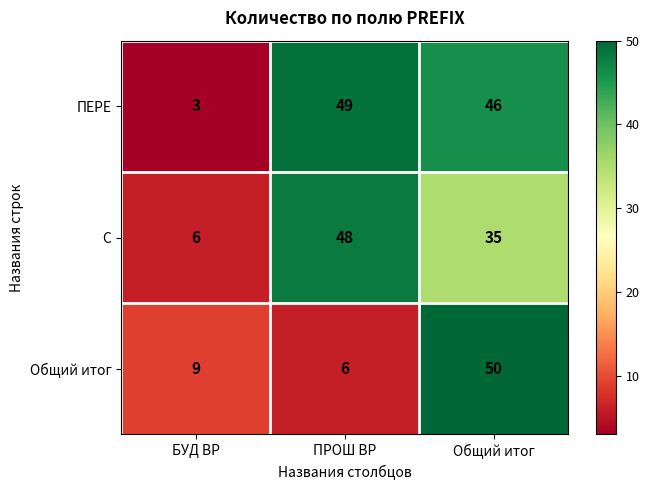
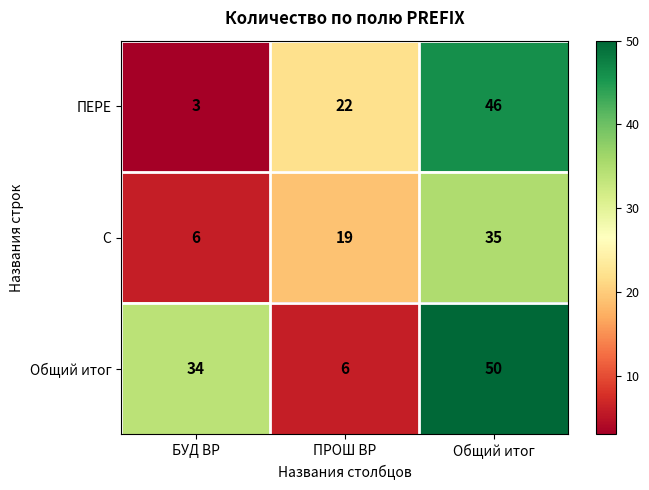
  {
    "ПЕРЕ": {
      "БУД ВР": 3,
-     "ПРОШ ВР": 49,
+     "ПРОШ ВР": 22,
      "Общий итог": 46
    },
    "С": {
      "БУД ВР": 6,
-     "ПРОШ ВР": 48,
+     "ПРОШ ВР": 19,
      "Общий итог": 35
    },
    "Общий итог": {
-     "БУД ВР": 9,
+     "БУД ВР": 34,
      "ПРОШ ВР": 6,
      "Общий итог": 50
    }
  }
